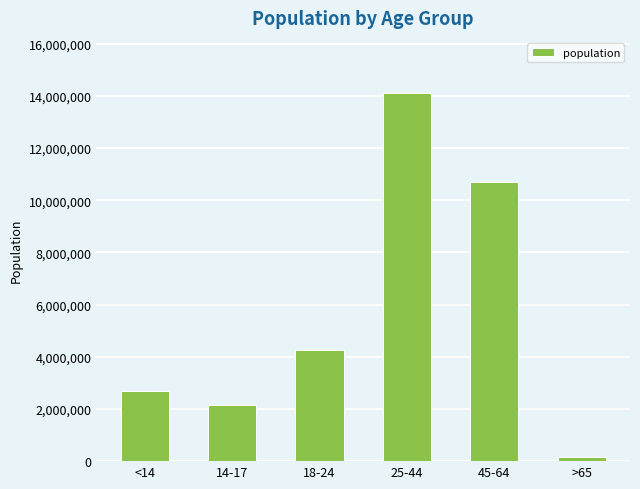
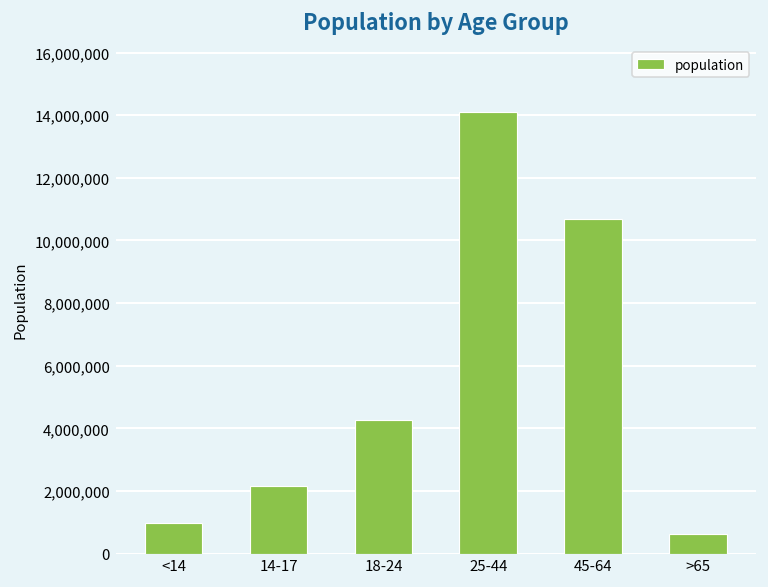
  {
-   "<14": "2,700,000",
+   "<14": "1,000,000",
    "14-17": "2,200,000",
    "18-24": "4,300,000",
    "25-44": "14,100,000",
    "45-64": "10,700,000",
-   ">65": "200,000"
+   ">65": "600,000"
  }
